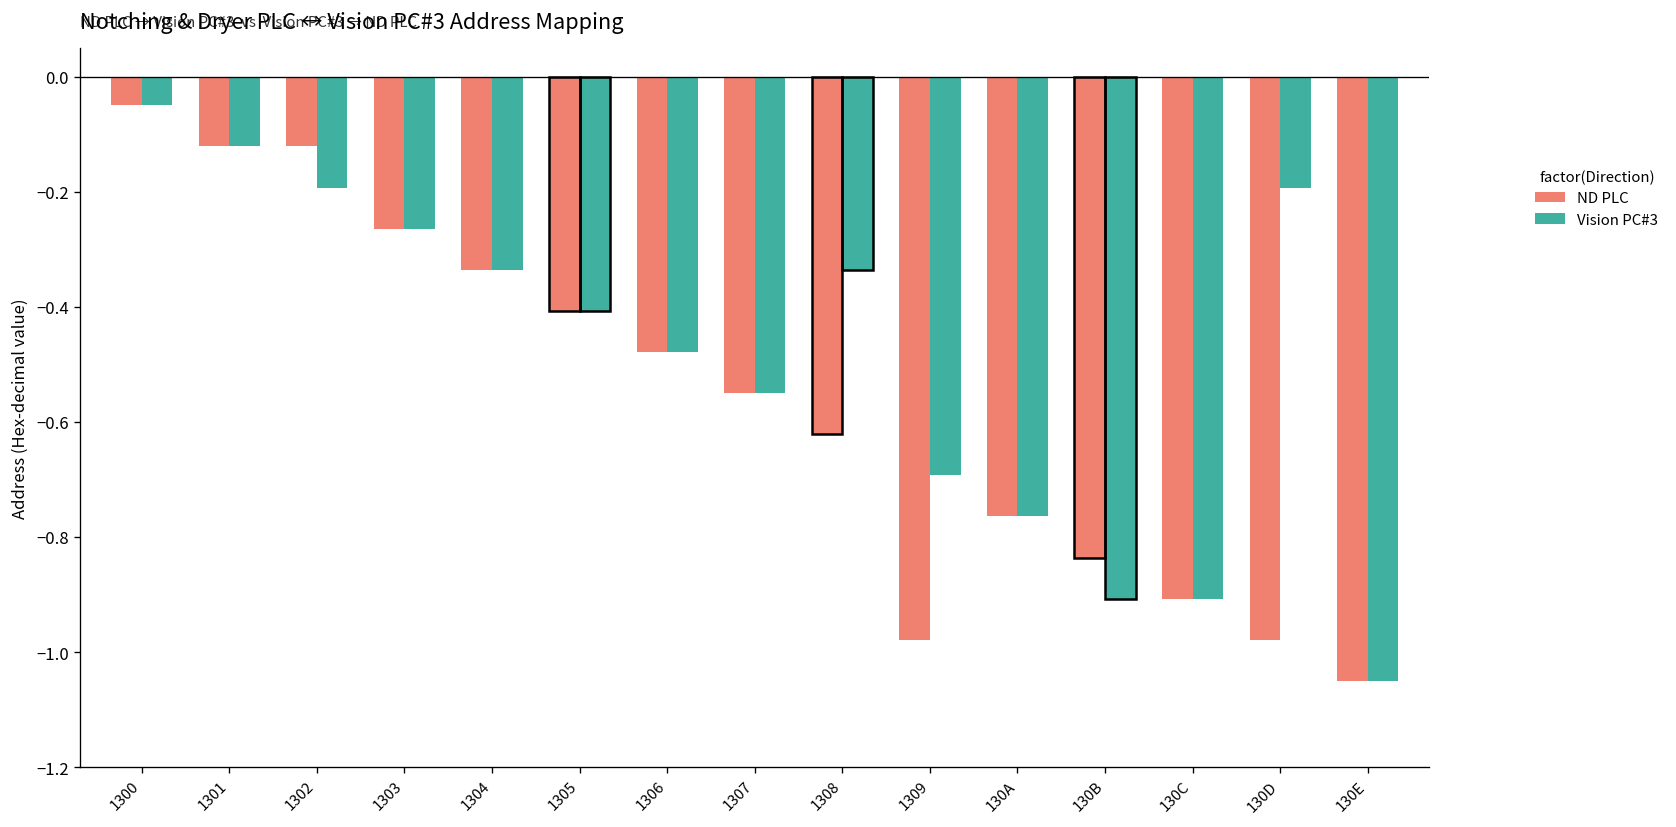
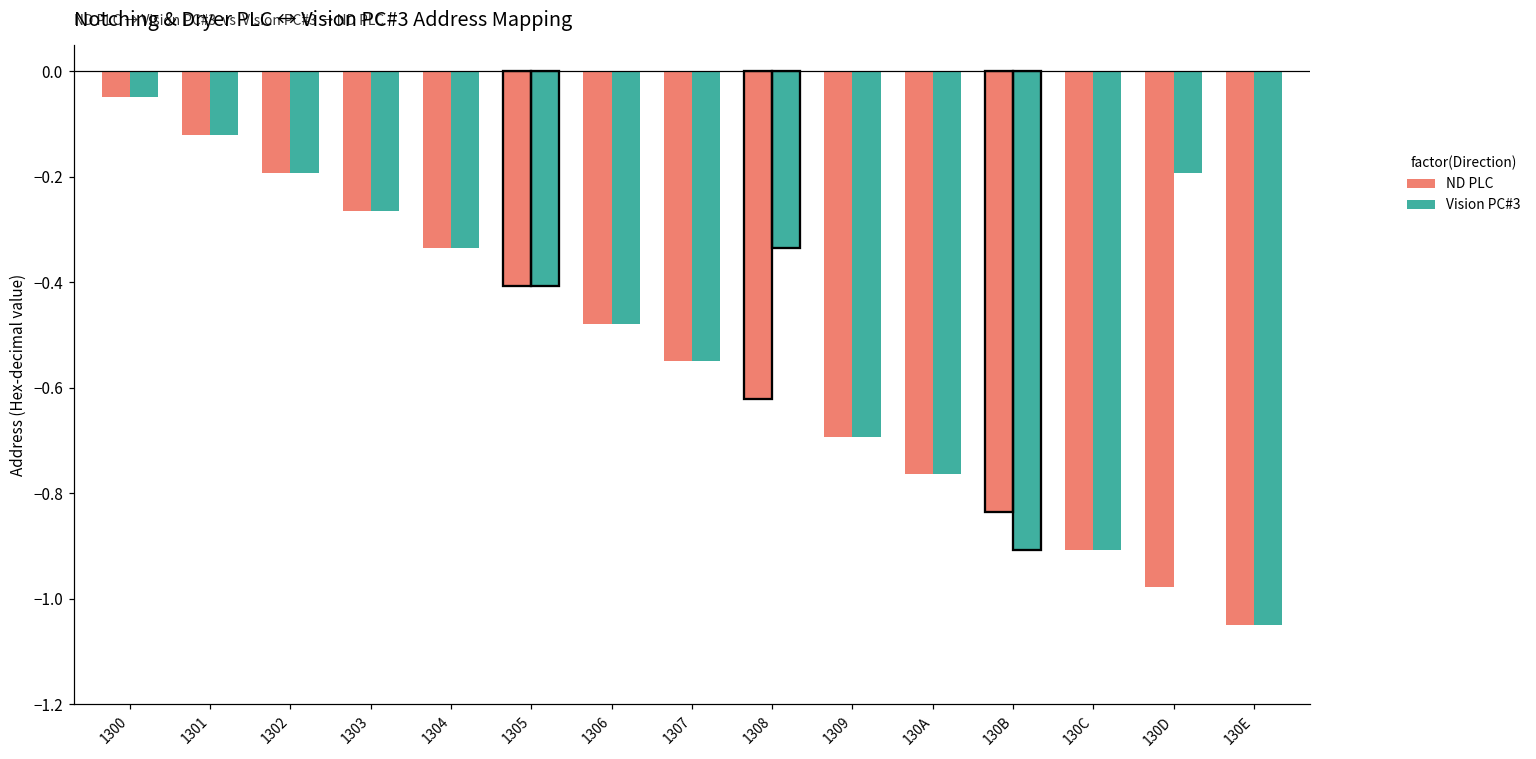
  {
    "ND PLC": {
      "1300": -0.05,
      "1301": -0.12,
-     "1302": -0.12,
+     "1302": -0.19,
      "1303": -0.26,
      "1304": -0.34,
      "1305": -0.41,
      "1306": -0.48,
      "1307": -0.55,
      "1308": -0.62,
-     "1309": -0.98,
+     "1309": -0.69,
      "130A": -0.76,
      "130B": -0.84,
      "130C": -0.91,
      "130D": -0.98,
      "130E": -1.05
    },
    "Vision PC#3": {
      "1300": -0.05,
      "1301": -0.12,
      "1302": -0.19,
      "1303": -0.26,
      "1304": -0.34,
      "1305": -0.41,
      "1306": -0.48,
      "1307": -0.55,
      "1308": -0.34,
      "1309": -0.69,
      "130A": -0.76,
      "130B": -0.91,
      "130C": -0.91,
      "130D": -0.19,
      "130E": -1.05
    }
  }
